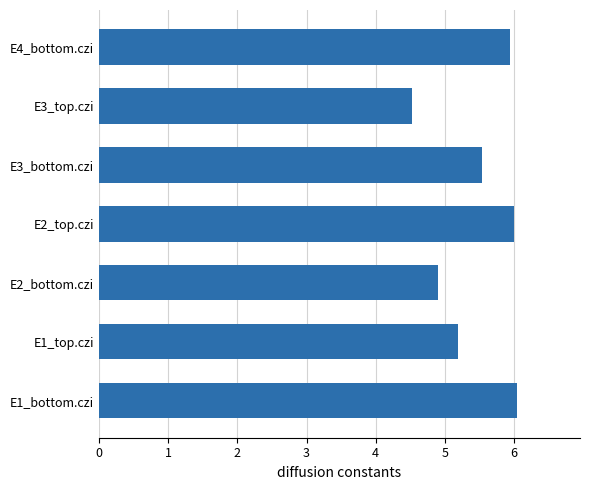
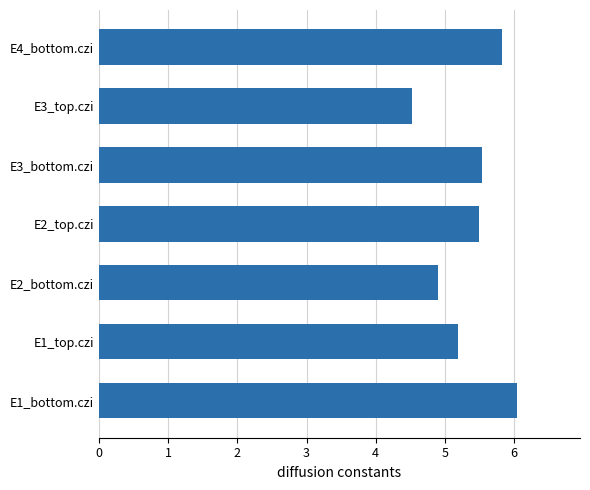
  {
-   "E4_bottom.czi": 5.9,
+   "E4_bottom.czi": 5.8,
    "E3_top.czi": 4.5,
    "E3_bottom.czi": 5.5,
-   "E2_top.czi": 6.0,
+   "E2_top.czi": 5.5,
    "E2_bottom.czi": 4.9,
    "E1_top.czi": 5.2,
    "E1_bottom.czi": 6.0
  }
